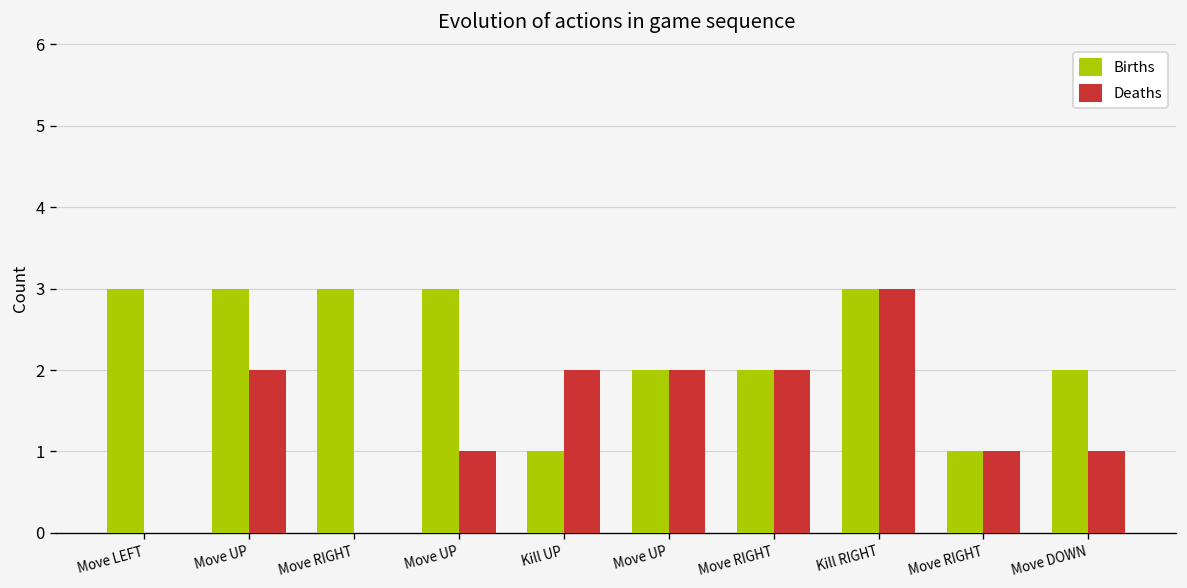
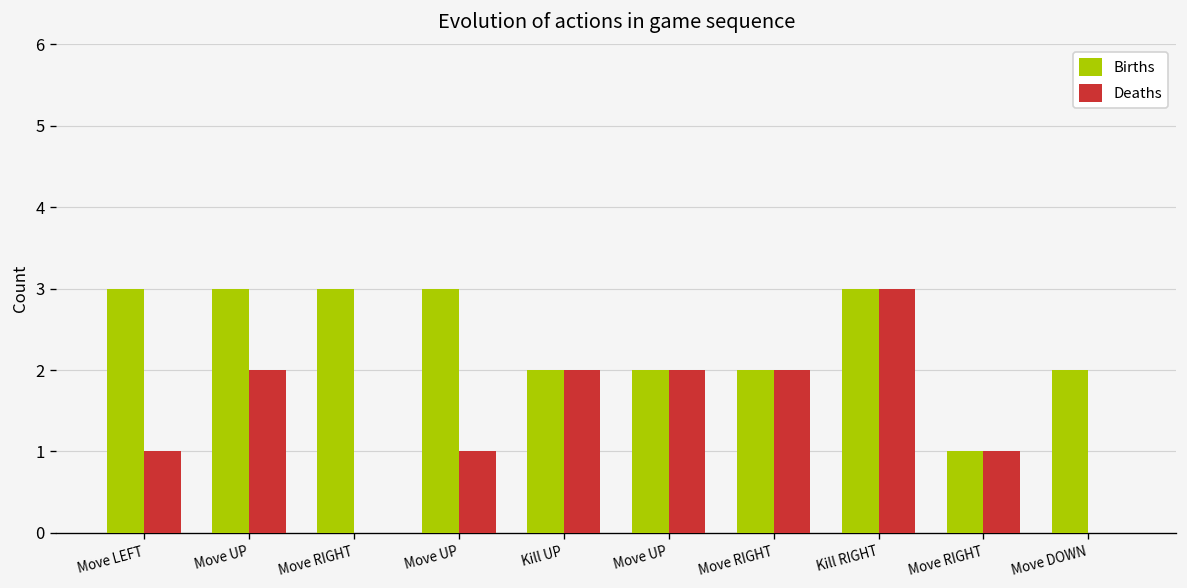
  {
    "Births": {
      "Move LEFT": 3,
-     "Kill UP": 1,
+     "Kill UP": 2,
      "Kill RIGHT": 3,
      "Move DOWN": 2
    },
    "Deaths": {
-     "Move LEFT": 0,
+     "Move LEFT": 1,
      "Kill UP": 2,
      "Kill RIGHT": 3,
-     "Move DOWN": 1
+     "Move DOWN": 0
    }
  }
